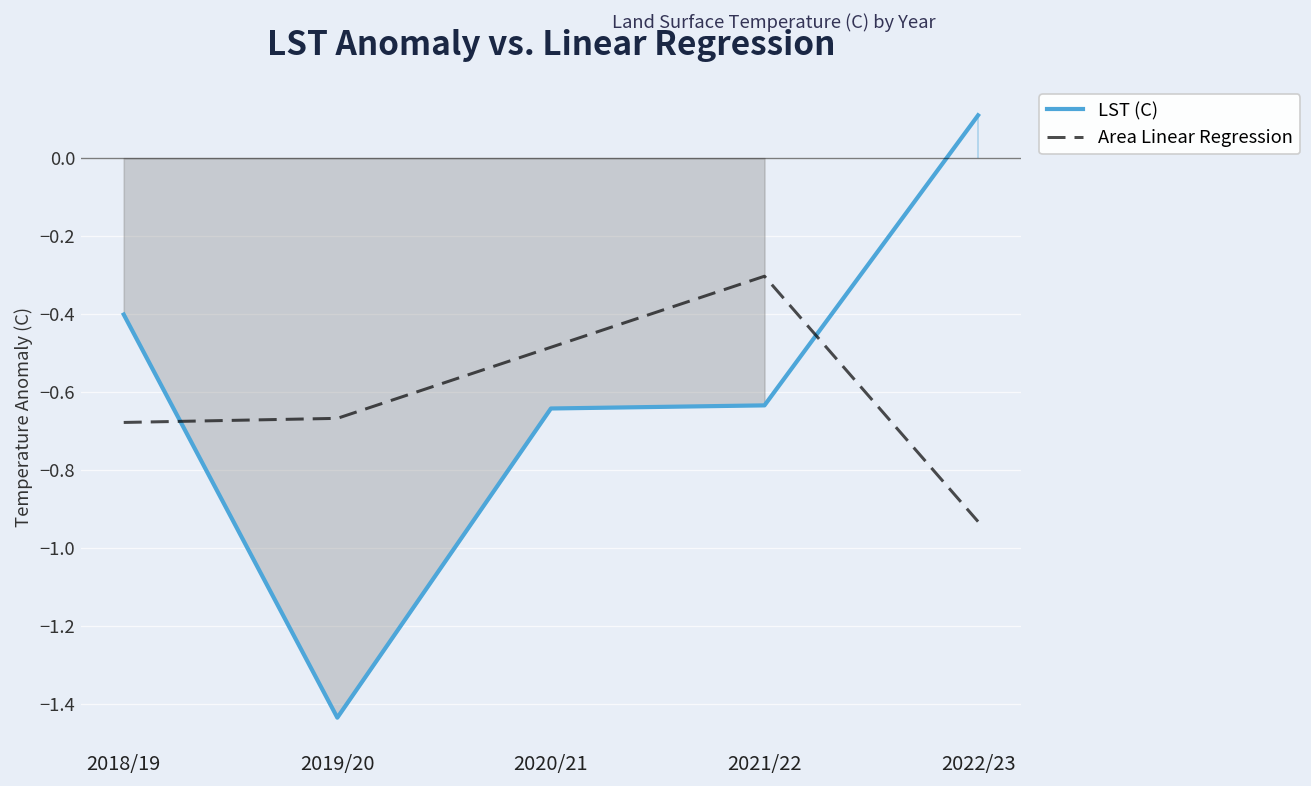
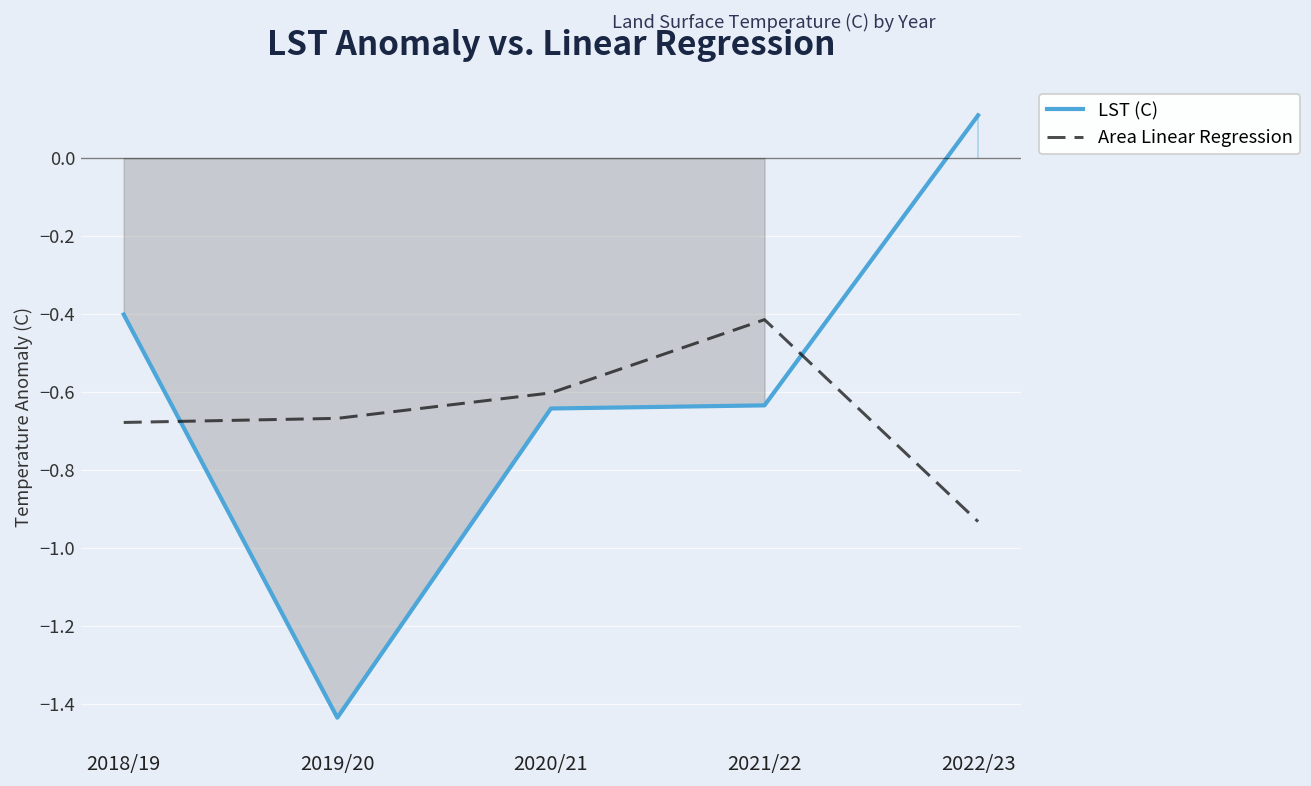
  {
    "LST (C)": {
      "2018/19": -0.40,
      "2019/20": -1.44,
      "2020/21": -0.64,
      "2021/22": -0.63,
      "2022/23": 0.11
    },
    "Area Linear Regression": {
      "2018/19": -0.68,
      "2019/20": -0.67,
-     "2020/21": -0.49,
-     "2021/22": -0.30,
+     "2020/21": -0.60,
+     "2021/22": -0.41,
      "2022/23": -0.93
    }
  }
